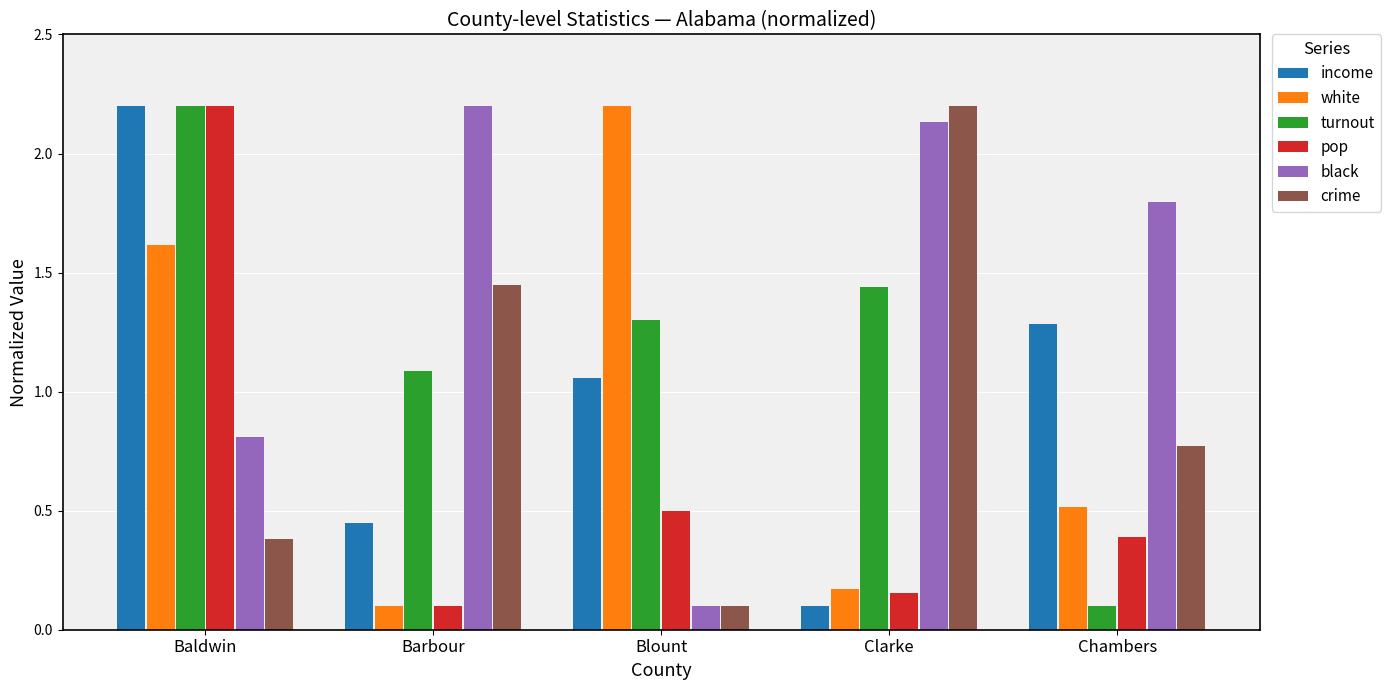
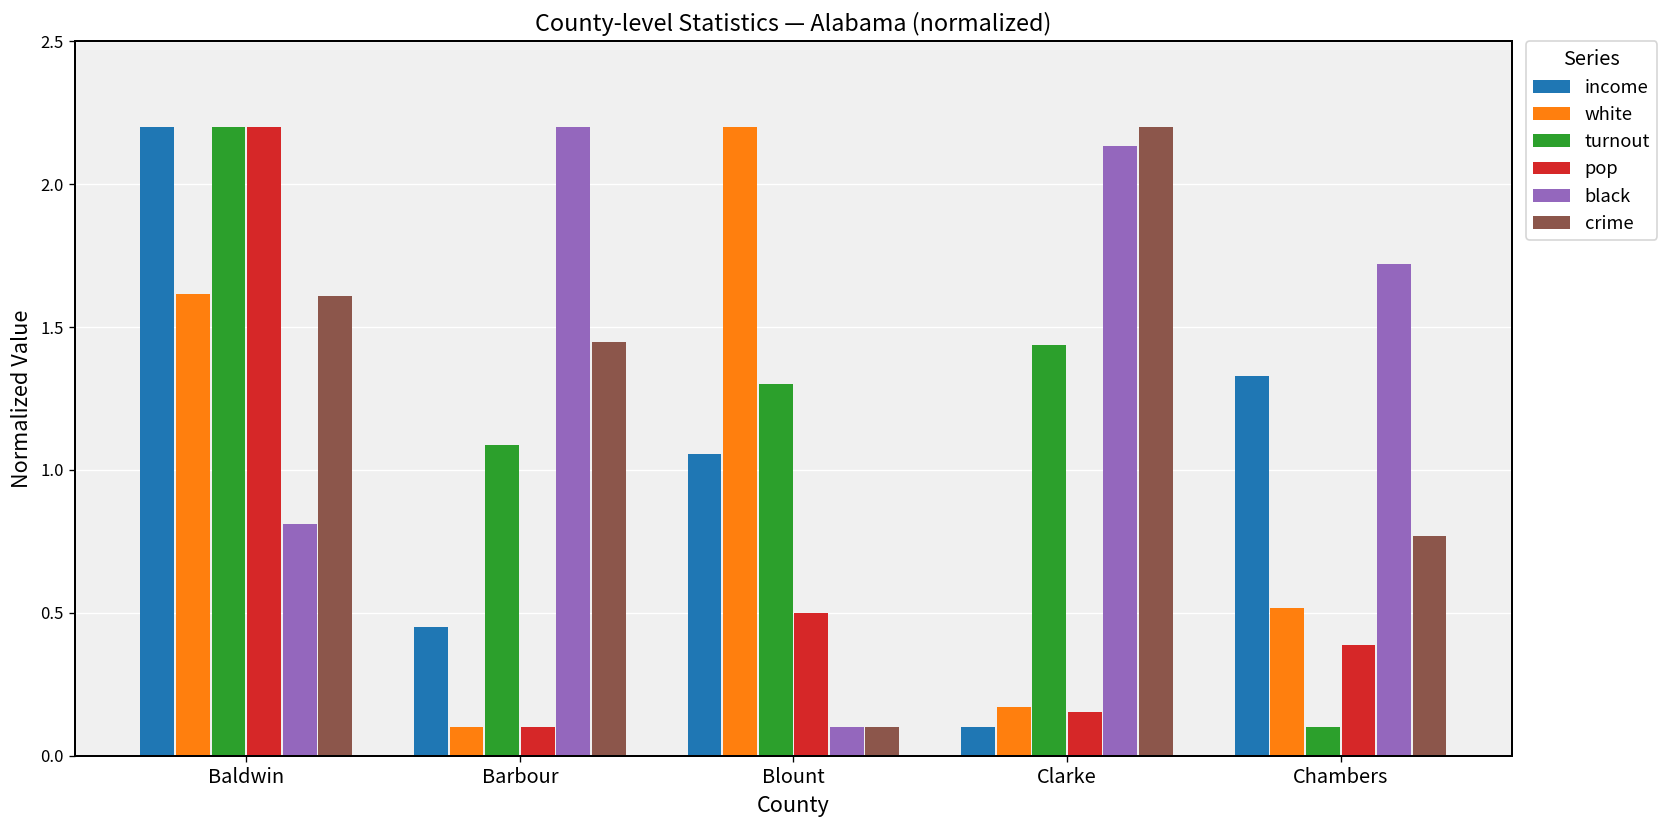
  {
    "income": {
      "Baldwin": 2.20,
      "Barbour": 0.45,
      "Blount": 1.06,
      "Clarke": 0.10,
-     "Chambers": 1.28
+     "Chambers": 1.33
    },
    "white": {
      "Baldwin": 1.61,
      "Barbour": 0.10,
      "Blount": 2.20,
      "Clarke": 0.17,
      "Chambers": 0.52
    },
    "turnout": {
      "Baldwin": 2.20,
      "Barbour": 1.09,
      "Blount": 1.30,
      "Clarke": 1.44,
      "Chambers": 0.10
    },
    "pop": {
      "Baldwin": 2.20,
      "Barbour": 0.10,
      "Blount": 0.50,
      "Clarke": 0.15,
      "Chambers": 0.39
    },
    "black": {
      "Baldwin": 0.81,
      "Barbour": 2.20,
      "Blount": 0.10,
      "Clarke": 2.13,
-     "Chambers": 1.80
+     "Chambers": 1.72
    },
    "crime": {
-     "Baldwin": 0.38,
+     "Baldwin": 1.61,
      "Barbour": 1.45,
      "Blount": 0.10,
      "Clarke": 2.20,
      "Chambers": 0.77
    }
  }
